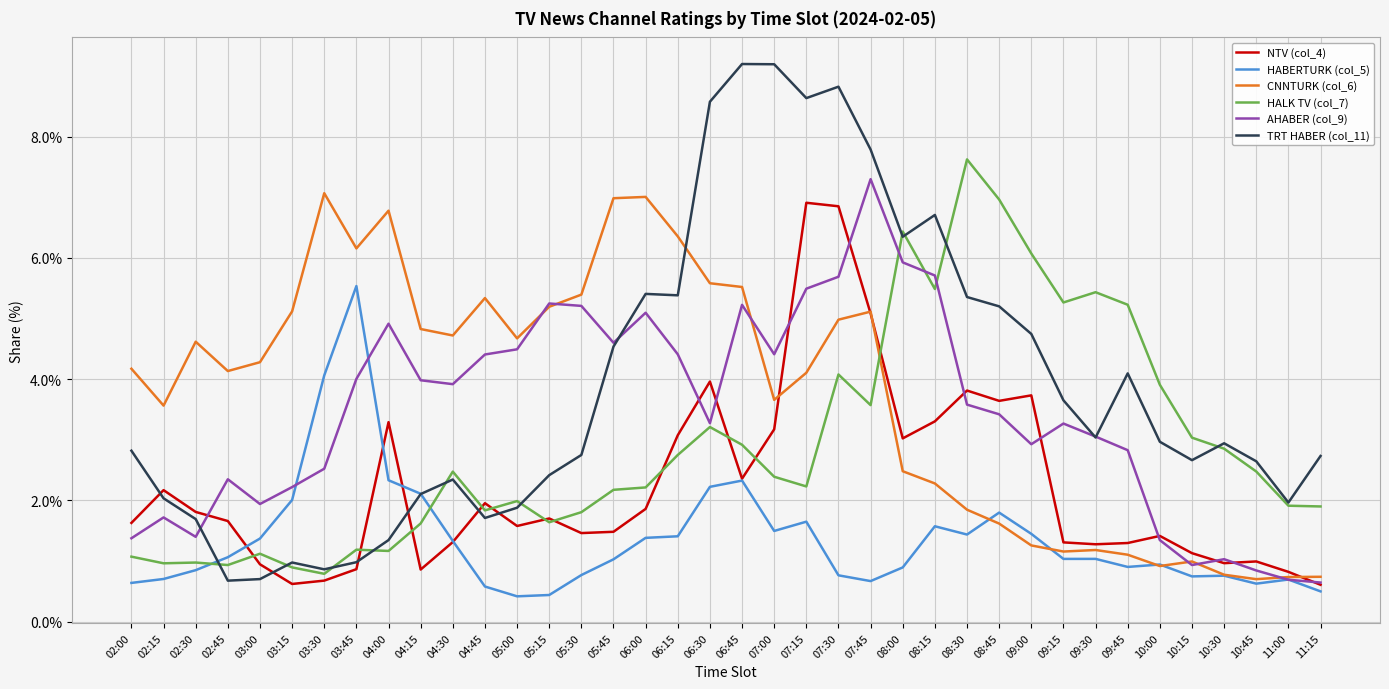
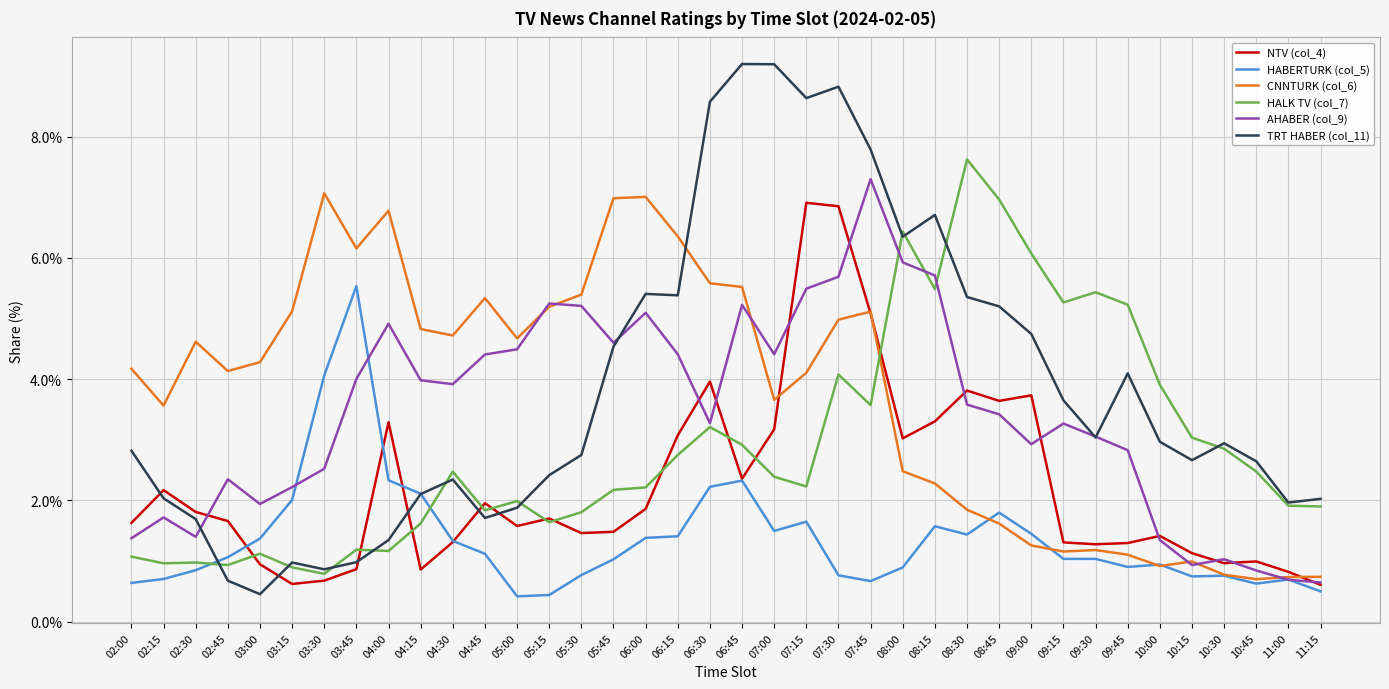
  {
    "HABERTURK (col_5)": {
      "02:00": "0.6%",
      "02:15": "0.7%",
      "02:30": "0.8%",
      "02:45": "1.1%",
      "03:00": "1.4%",
      "03:15": "2.0%",
      "03:30": "4.1%",
      "03:45": "5.5%",
      "04:00": "2.3%",
-     "04:45": "0.6%",
+     "04:45": "1.1%",
      "05:00": "0.4%",
      "05:15": "0.4%",
      "05:30": "0.8%",
      "05:45": "1.0%",
      "06:00": "1.4%",
      "06:15": "1.4%",
      "06:30": "2.2%",
      "07:00": "1.5%",
      "07:15": "1.6%",
      "07:30": "0.8%",
      "07:45": "0.7%",
      "08:00": "0.9%",
      "08:15": "1.6%",
      "08:30": "1.4%",
      "08:45": "1.8%",
      "09:00": "1.4%",
      "09:15": "1.0%",
      "09:30": "1.0%",
      "09:45": "0.9%",
      "10:15": "0.7%",
      "10:45": "0.6%",
      "11:15": "0.5%"
    },
    "TRT HABER (col_11)": {
      "02:00": "2.8%",
      "02:15": "2.0%",
      "02:30": "1.7%",
      "02:45": "0.7%",
-     "03:00": "0.7%",
+     "03:00": "0.5%",
      "03:15": "1.0%",
      "03:30": "0.9%",
      "03:45": "1.0%",
      "04:00": "1.3%",
      "04:30": "2.3%",
      "04:45": "1.7%",
      "05:00": "1.9%",
      "05:15": "2.4%",
      "05:30": "2.7%",
      "05:45": "4.5%",
      "06:00": "5.4%",
      "06:15": "5.4%",
      "06:30": "8.6%",
      "06:45": "9.2%",
      "07:00": "9.2%",
      "07:15": "8.6%",
      "07:30": "8.8%",
      "07:45": "7.8%",
      "08:00": "6.3%",
      "08:15": "6.7%",
      "08:30": "5.4%",
      "08:45": "5.2%",
      "09:00": "4.7%",
      "09:15": "3.7%",
      "09:45": "4.1%",
      "10:00": "3.0%",
      "10:15": "2.7%",
      "10:30": "2.9%",
      "10:45": "2.6%",
      "11:00": "2.0%",
-     "11:15": "2.7%"
+     "11:15": "2.0%"
    }
  }
